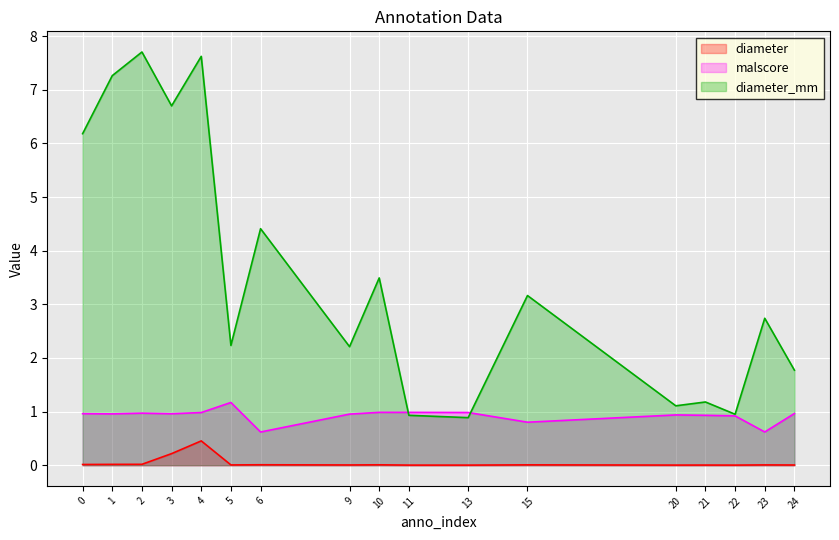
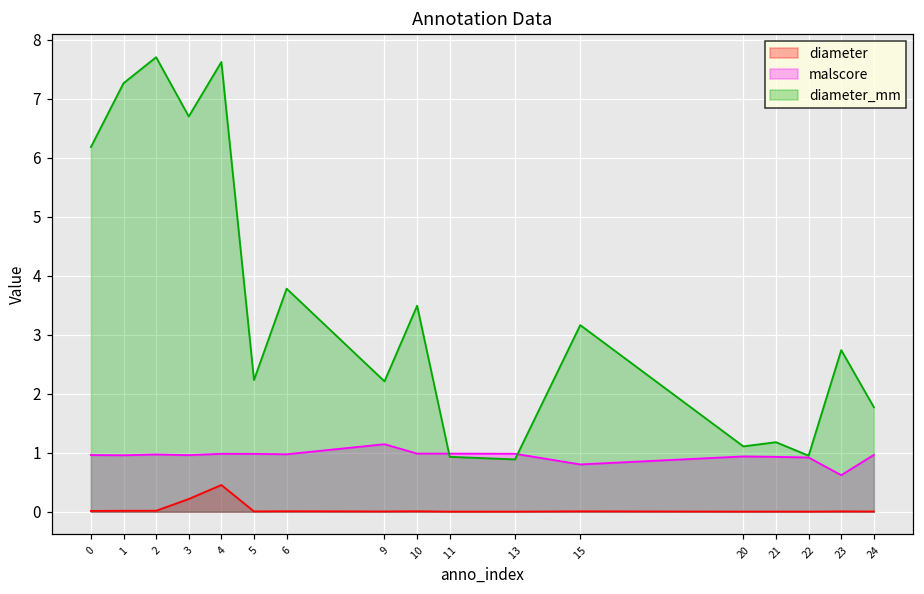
  {
    "diameter": {
      "0": 0.0,
      "1": 0.0,
      "2": 0.0,
      "3": 0.2,
      "4": 0.5,
      "5": 0.0,
      "6": 0.0,
      "9": 0.0,
      "10": 0.0,
      "11": 0.0,
      "13": 0.0,
      "15": 0.0,
      "20": 0.0,
      "21": 0.0,
      "22": 0.0,
      "23": 0.0,
      "24": 0.0
    },
    "malscore": {
      "0": 1.0,
      "1": 1.0,
      "2": 1.0,
      "3": 1.0,
      "4": 1.0,
-     "5": 1.2,
-     "6": 0.6,
-     "9": 1.0,
+     "5": 1.0,
+     "6": 1.0,
+     "9": 1.1,
      "10": 1.0,
      "11": 1.0,
      "13": 1.0,
      "15": 0.8,
      "20": 0.9,
      "21": 0.9,
      "23": 0.6,
      "24": 1.0
    },
    "diameter_mm": {
      "0": 6.2,
      "1": 7.3,
      "2": 7.7,
      "3": 6.7,
      "4": 7.6,
      "5": 2.2,
-     "6": 4.4,
+     "6": 3.8,
      "9": 2.2,
      "10": 3.5,
      "11": 0.9,
      "13": 0.9,
      "15": 3.2,
      "20": 1.1,
      "21": 1.2,
      "23": 2.7,
      "24": 1.8
    }
  }
